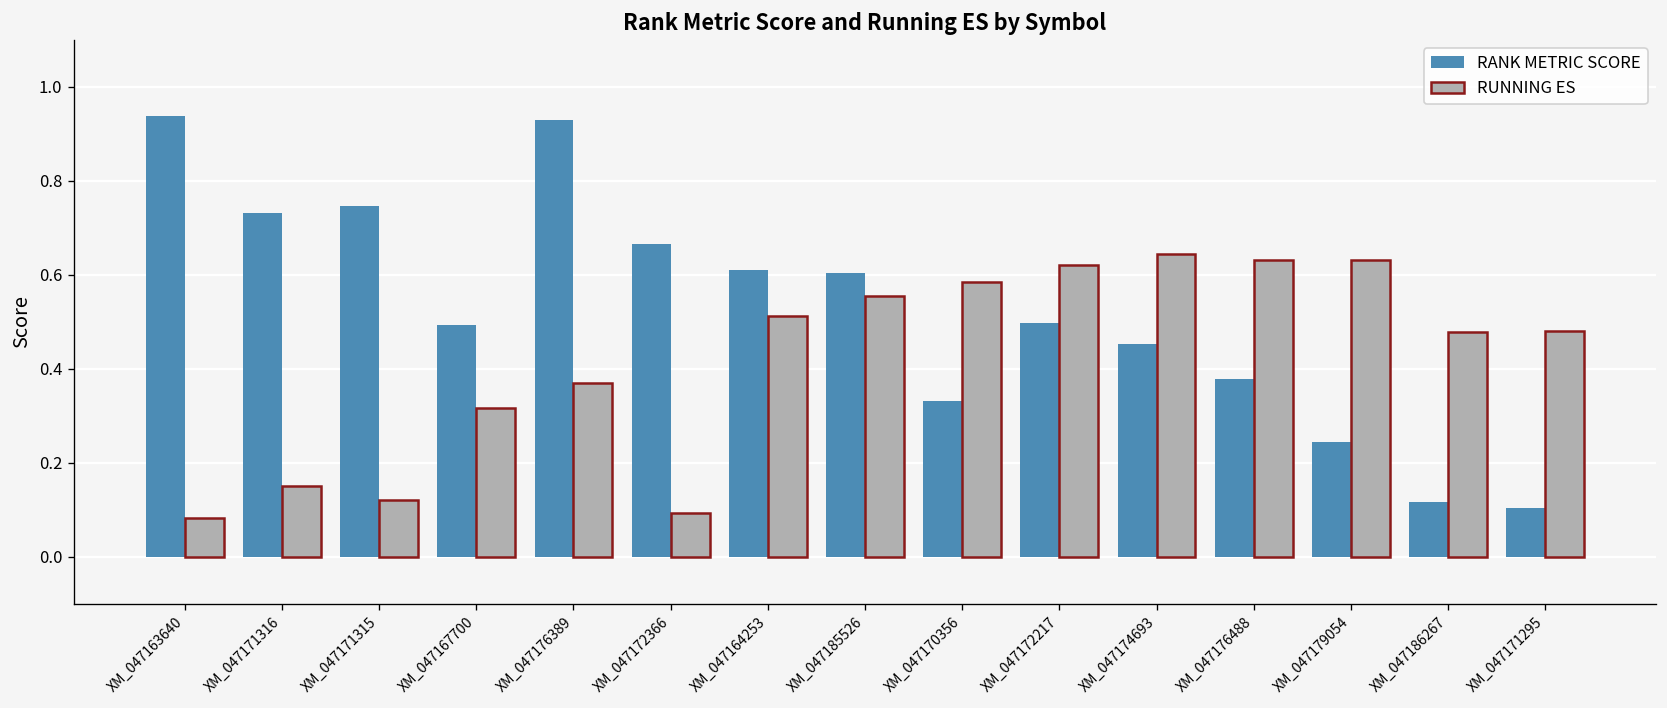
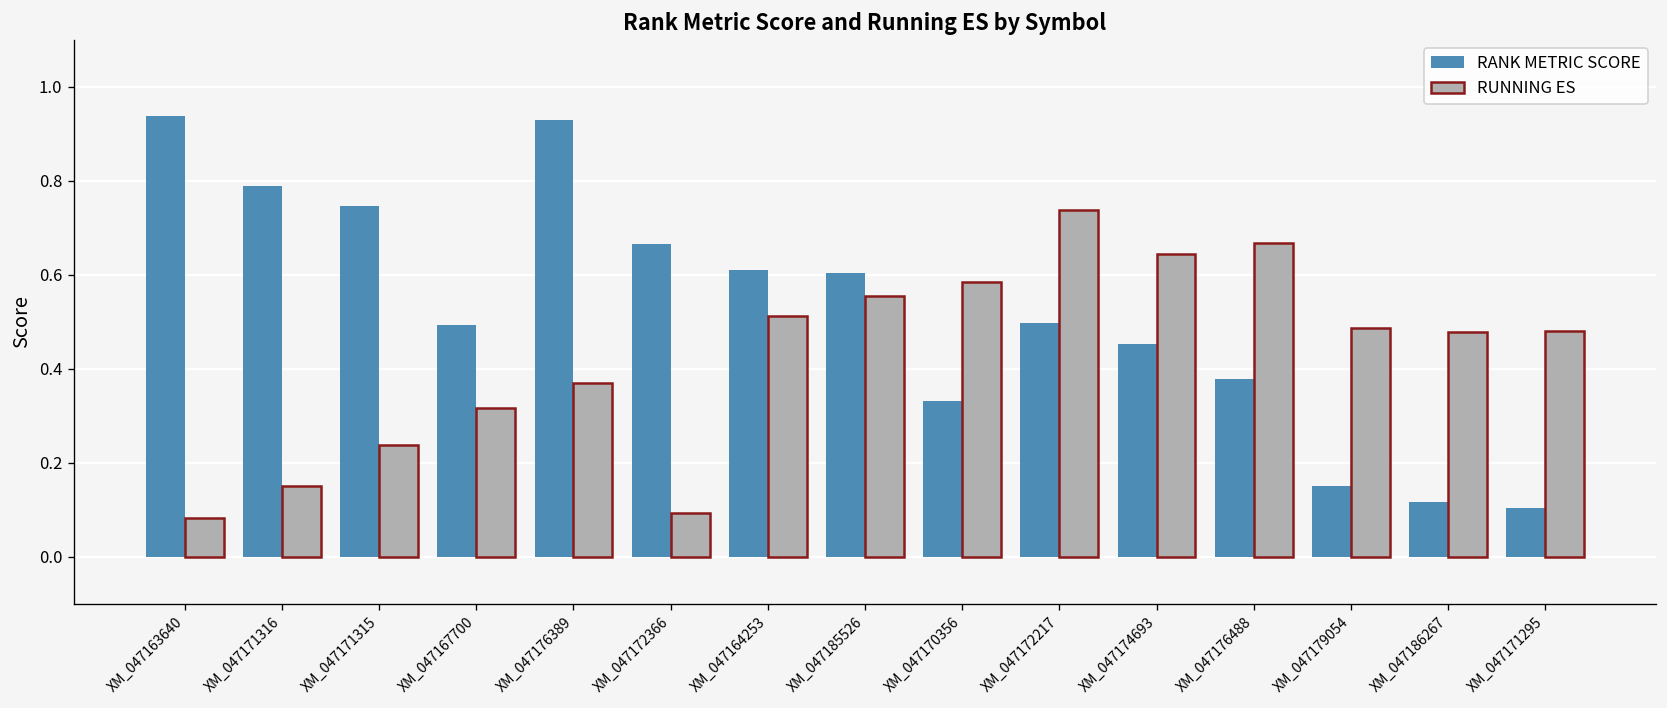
  {
    "RANK METRIC SCORE": {
      "XM_047163640": 0.94,
-     "XM_047171316": 0.73,
+     "XM_047171316": 0.79,
      "XM_047171315": 0.75,
      "XM_047167700": 0.49,
      "XM_047176389": 0.93,
      "XM_047172366": 0.67,
      "XM_047164253": 0.61,
      "XM_047185526": 0.60,
      "XM_047170356": 0.33,
      "XM_047172217": 0.50,
      "XM_047174693": 0.45,
      "XM_047176488": 0.38,
-     "XM_047179054": 0.24,
+     "XM_047179054": 0.15,
      "XM_047186267": 0.12,
      "XM_047171295": 0.10
    },
    "RUNNING ES": {
      "XM_047163640": 0.08,
      "XM_047171316": 0.15,
-     "XM_047171315": 0.12,
+     "XM_047171315": 0.24,
      "XM_047167700": 0.32,
      "XM_047176389": 0.37,
      "XM_047172366": 0.09,
      "XM_047164253": 0.51,
      "XM_047185526": 0.55,
      "XM_047170356": 0.58,
-     "XM_047172217": 0.62,
+     "XM_047172217": 0.74,
      "XM_047174693": 0.64,
-     "XM_047176488": 0.63,
-     "XM_047179054": 0.63,
+     "XM_047176488": 0.67,
+     "XM_047179054": 0.49,
      "XM_047186267": 0.48,
      "XM_047171295": 0.48
    }
  }
